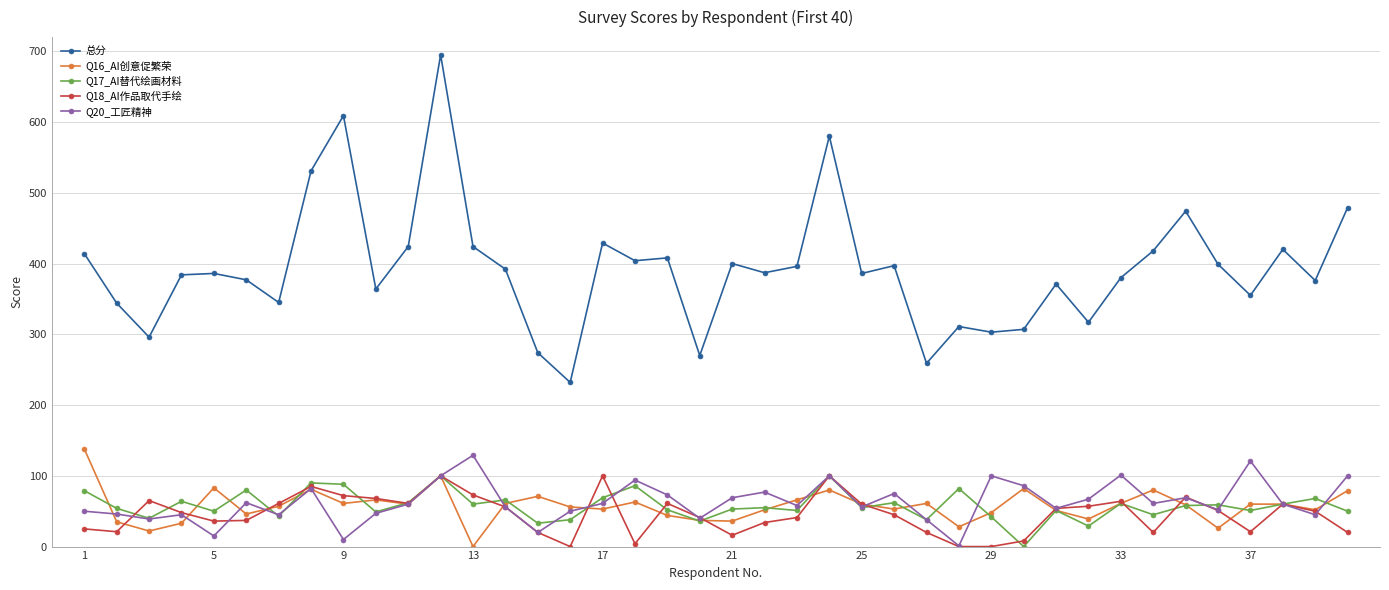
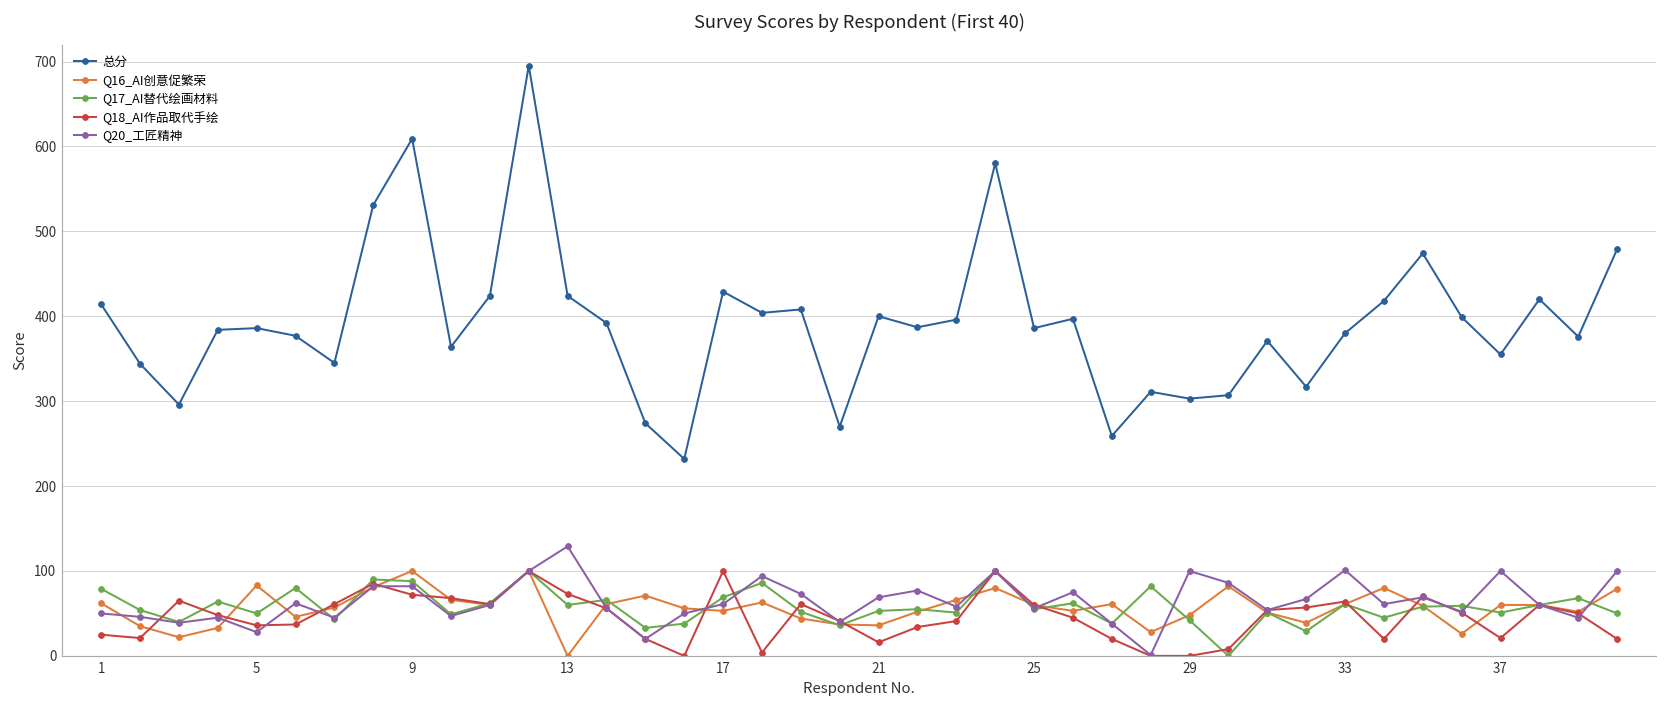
  {
    "总分": {
      "1": 410,
      "5": 390,
      "9": 610,
      "13": 420,
      "17": 430,
      "21": 400,
      "25": 390,
      "29": 300,
      "33": 380,
      "37": 360
    },
    "Q16_AI创意促繁荣": {
-     "1": 140,
+     "1": 60,
      "5": 80,
-     "9": 60,
+     "9": 100,
      "13": 0,
      "17": 50,
      "21": 40,
      "29": 50,
      "37": 60
    },
    "Q17_AI替代绘画材料": {
      "1": 80,
      "5": 50,
      "9": 90,
      "13": 60,
      "17": 70,
      "21": 50,
      "29": 40,
      "37": 50
    },
    "Q18_AI作品取代手绘": {
      "1": 30,
      "5": 40,
      "9": 70,
      "13": 70,
      "17": 100,
      "21": 20,
      "29": 0,
      "37": 20
    },
    "Q20_工匠精神": {
      "1": 50,
-     "5": 20,
-     "9": 10,
+     "5": 30,
+     "9": 80,
      "13": 130,
      "17": 60,
      "21": 70,
      "29": 100,
      "33": 100,
-     "37": 120
+     "37": 100
    }
  }
